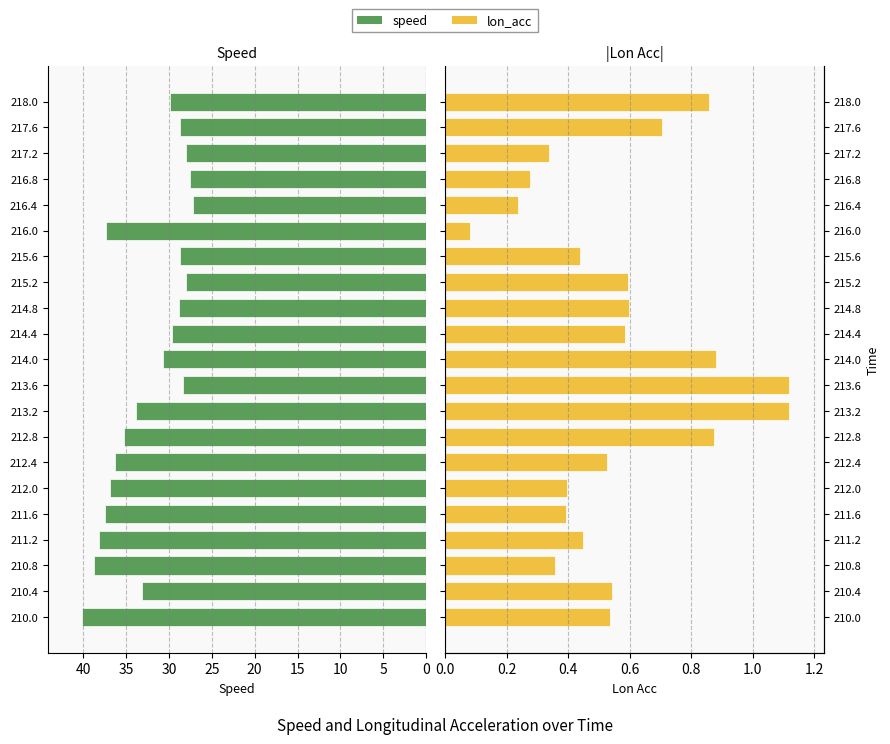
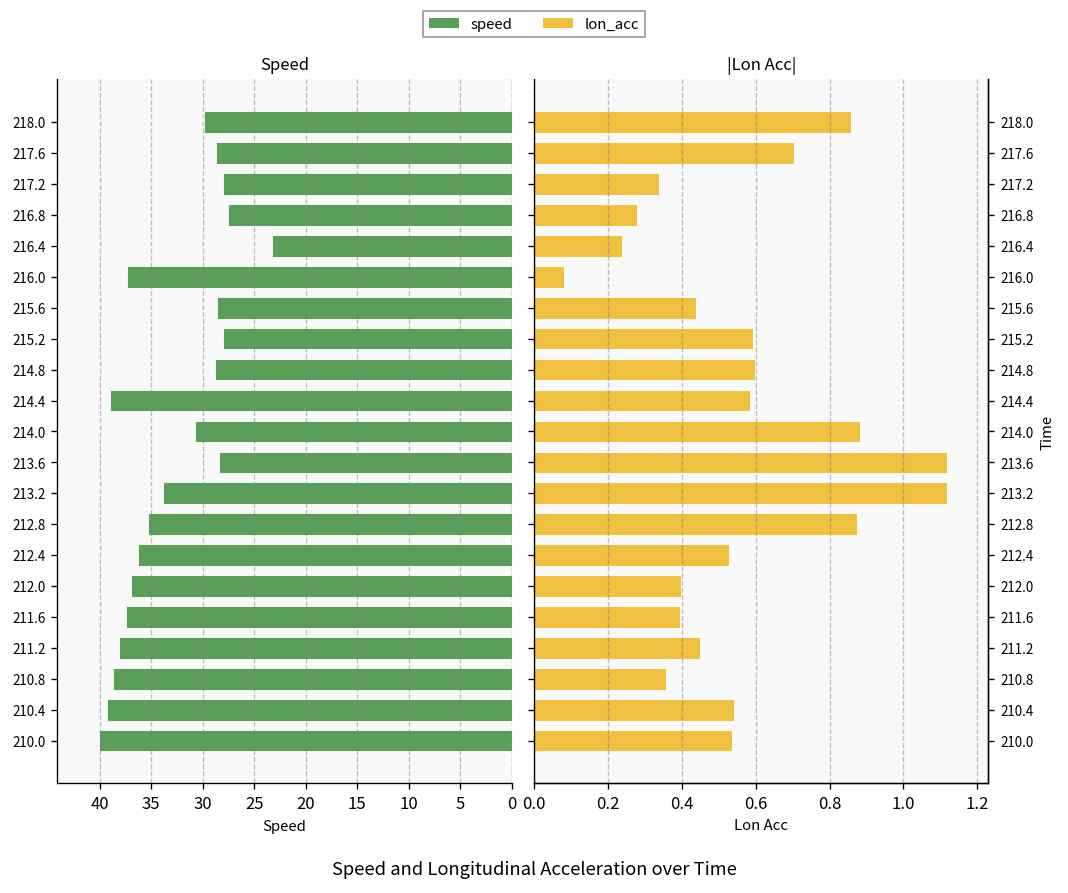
  {
    "Speed": {
      "218.0": 30,
      "217.6": 29,
      "217.2": 28,
      "216.8": 28,
-     "216.4": 27,
+     "216.4": 23,
      "216.0": 37,
      "215.6": 29,
      "215.2": 28,
      "214.8": 29,
-     "214.4": 30,
+     "214.4": 39,
      "214.0": 31,
      "213.6": 28,
      "213.2": 34,
      "212.8": 35,
      "212.4": 36,
      "212.0": 37,
      "211.6": 37,
      "211.2": 38,
      "210.8": 39,
-     "210.4": 33,
+     "210.4": 39,
      "210.0": 40
    },
    "|Lon Acc|": {
      "218.0": 0.86,
      "217.6": 0.70,
      "217.2": 0.34,
      "216.8": 0.28,
      "216.4": 0.24,
      "216.0": 0.08,
      "215.6": 0.44,
      "215.2": 0.59,
      "214.8": 0.60,
      "214.4": 0.58,
      "214.0": 0.88,
      "213.6": 1.12,
      "213.2": 1.12,
      "212.8": 0.87,
      "212.4": 0.53,
      "212.0": 0.40,
      "211.6": 0.39,
      "211.2": 0.45,
      "210.8": 0.36,
      "210.4": 0.54,
      "210.0": 0.54
    }
  }
